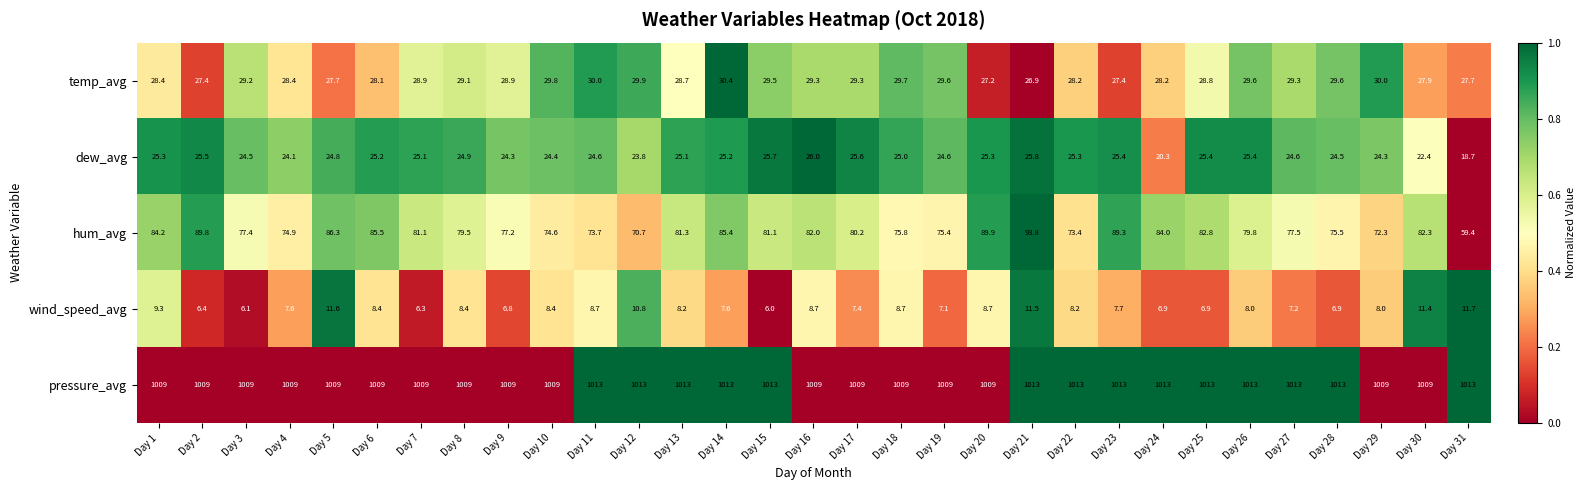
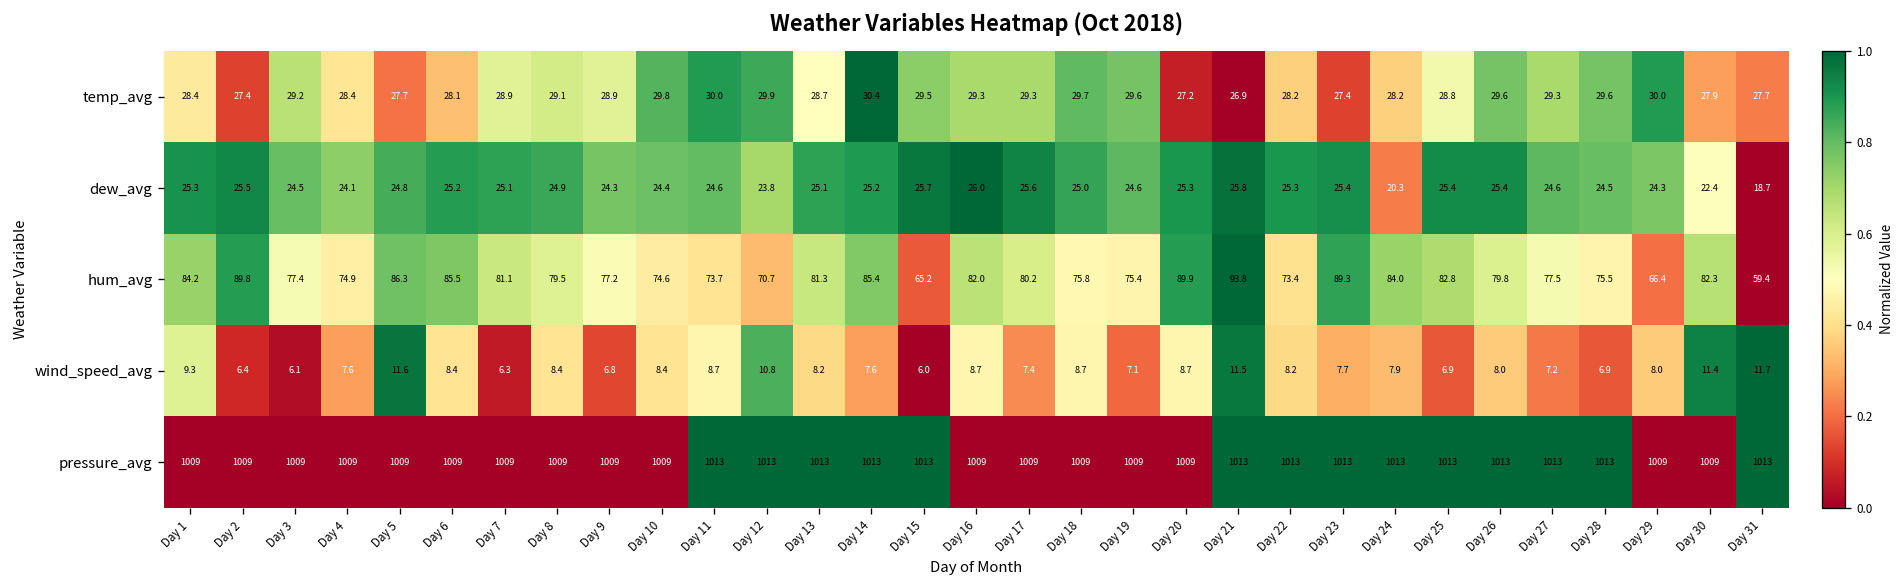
  {
    "temp_avg": {
      "Day 1": 28.4,
      "Day 2": 27.4,
      "Day 3": 29.2,
      "Day 4": 28.4,
      "Day 5": 27.7,
      "Day 6": 28.1,
      "Day 7": 28.9,
      "Day 8": 29.1,
      "Day 9": 28.9,
      "Day 10": 29.8,
      "Day 11": 30.0,
      "Day 12": 29.9,
      "Day 13": 28.7,
      "Day 14": 30.4,
      "Day 15": 29.5,
      "Day 16": 29.3,
      "Day 17": 29.3,
      "Day 18": 29.7,
      "Day 19": 29.6,
      "Day 20": 27.2,
      "Day 21": 26.9,
      "Day 22": 28.2,
      "Day 23": 27.4,
      "Day 24": 28.2,
      "Day 25": 28.8,
      "Day 26": 29.6,
      "Day 27": 29.3,
      "Day 28": 29.6,
      "Day 29": 30.0,
      "Day 30": 27.9,
      "Day 31": 27.7
    },
    "dew_avg": {
      "Day 1": 25.3,
      "Day 2": 25.5,
      "Day 3": 24.5,
      "Day 4": 24.1,
      "Day 5": 24.8,
      "Day 6": 25.2,
      "Day 7": 25.1,
      "Day 8": 24.9,
      "Day 9": 24.3,
      "Day 10": 24.4,
      "Day 11": 24.6,
      "Day 12": 23.8,
      "Day 13": 25.1,
      "Day 14": 25.2,
      "Day 15": 25.7,
      "Day 16": 26.0,
      "Day 17": 25.6,
      "Day 18": 25.0,
      "Day 19": 24.6,
      "Day 20": 25.3,
      "Day 21": 25.8,
      "Day 22": 25.3,
      "Day 23": 25.4,
      "Day 24": 20.3,
      "Day 25": 25.4,
      "Day 26": 25.4,
      "Day 27": 24.6,
      "Day 28": 24.5,
      "Day 29": 24.3,
      "Day 30": 22.4,
      "Day 31": 18.7
    },
    "hum_avg": {
      "Day 1": 84.2,
      "Day 2": 89.8,
      "Day 3": 77.4,
      "Day 4": 74.9,
      "Day 5": 86.3,
      "Day 6": 85.5,
      "Day 7": 81.1,
      "Day 8": 79.5,
      "Day 9": 77.2,
      "Day 10": 74.6,
      "Day 11": 73.7,
      "Day 12": 70.7,
      "Day 13": 81.3,
      "Day 14": 85.4,
-     "Day 15": 81.1,
+     "Day 15": 65.2,
      "Day 16": 82.0,
      "Day 17": 80.2,
      "Day 18": 75.8,
      "Day 19": 75.4,
      "Day 20": 89.9,
      "Day 21": 93.8,
      "Day 22": 73.4,
      "Day 23": 89.3,
      "Day 24": 84.0,
      "Day 25": 82.8,
      "Day 26": 79.8,
      "Day 27": 77.5,
      "Day 28": 75.5,
-     "Day 29": 72.3,
+     "Day 29": 66.4,
      "Day 30": 82.3,
      "Day 31": 59.4
    },
    "wind_speed_avg": {
      "Day 1": 9.3,
      "Day 2": 6.4,
      "Day 3": 6.1,
      "Day 4": 7.6,
      "Day 5": 11.6,
      "Day 6": 8.4,
      "Day 7": 6.3,
      "Day 8": 8.4,
      "Day 9": 6.8,
      "Day 10": 8.4,
      "Day 11": 8.7,
      "Day 12": 10.8,
      "Day 13": 8.2,
      "Day 14": 7.6,
      "Day 15": 6.0,
      "Day 16": 8.7,
      "Day 17": 7.4,
      "Day 18": 8.7,
      "Day 19": 7.1,
      "Day 20": 8.7,
      "Day 21": 11.5,
      "Day 22": 8.2,
      "Day 23": 7.7,
-     "Day 24": 6.9,
+     "Day 24": 7.9,
      "Day 25": 6.9,
      "Day 26": 8.0,
      "Day 27": 7.2,
      "Day 28": 6.9,
      "Day 29": 8.0,
      "Day 30": 11.4,
      "Day 31": 11.7
    },
    "pressure_avg": {
      "Day 1": 1009,
      "Day 2": 1009,
      "Day 3": 1009,
      "Day 4": 1009,
      "Day 5": 1009,
      "Day 6": 1009,
      "Day 7": 1009,
      "Day 8": 1009,
      "Day 9": 1009,
      "Day 10": 1009,
      "Day 11": 1013,
      "Day 12": 1013,
      "Day 13": 1013,
      "Day 14": 1013,
      "Day 15": 1013,
      "Day 16": 1009,
      "Day 17": 1009,
      "Day 18": 1009,
      "Day 19": 1009,
      "Day 20": 1009,
      "Day 21": 1013,
      "Day 22": 1013,
      "Day 23": 1013,
      "Day 24": 1013,
      "Day 25": 1013,
      "Day 26": 1013,
      "Day 27": 1013,
      "Day 28": 1013,
      "Day 29": 1009,
      "Day 30": 1009,
      "Day 31": 1013
    }
  }
